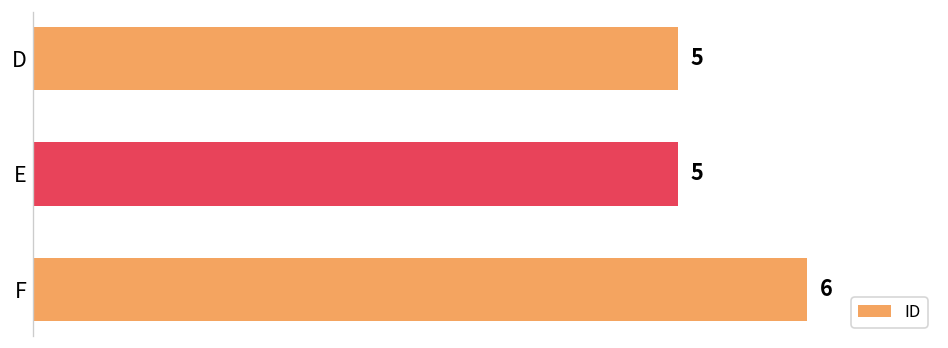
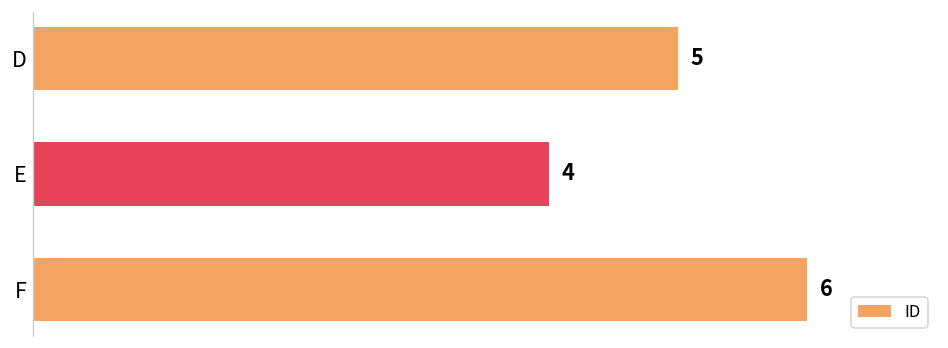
  {
    "D": 5,
-   "E": 5,
+   "E": 4,
    "F": 6
  }
